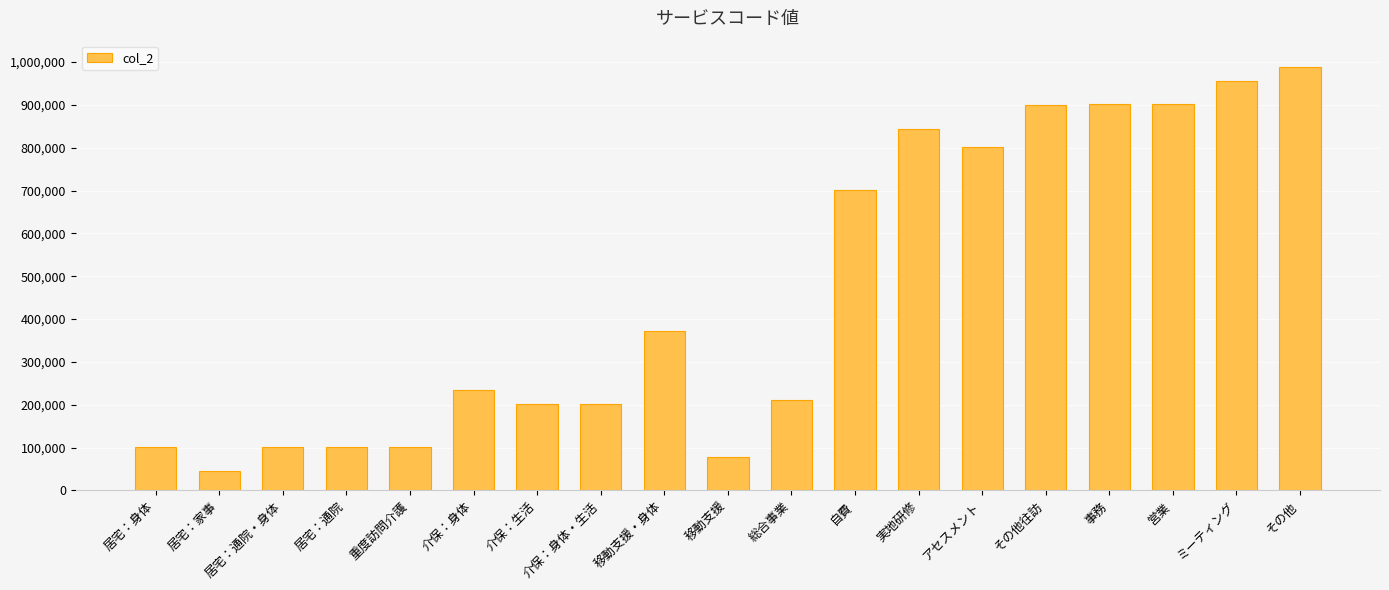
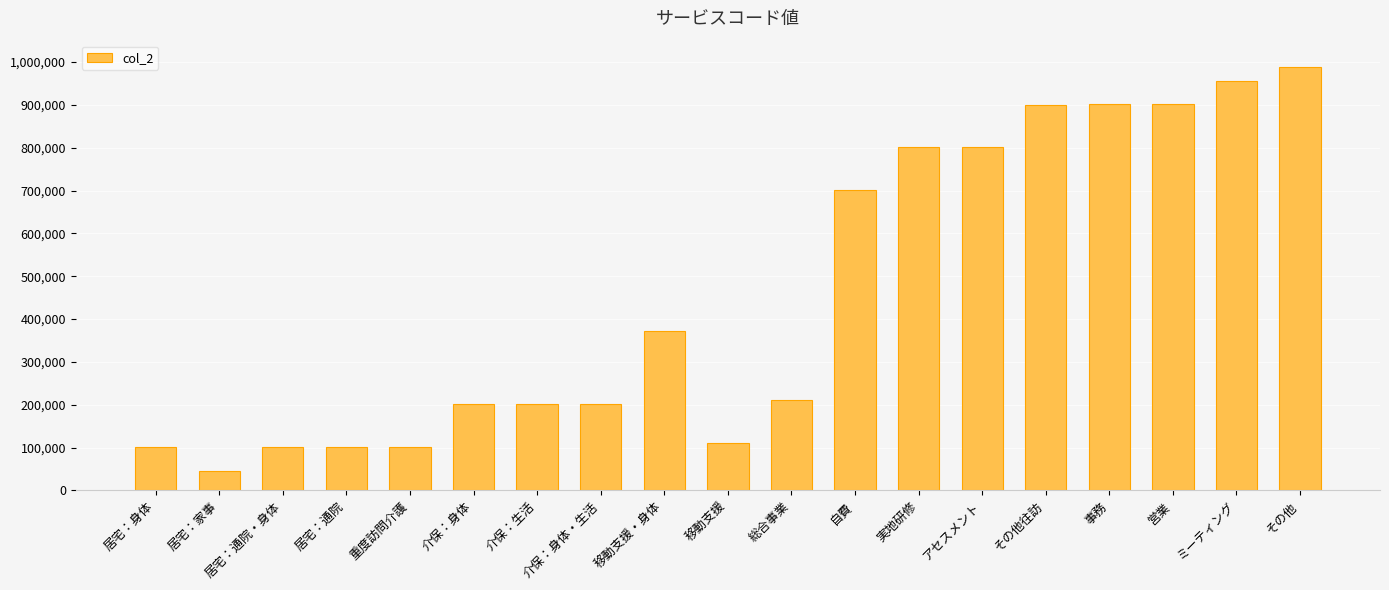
  {
    "居宅：身体": "100,000",
    "居宅：家事": "50,000",
    "居宅：通院・身体": "100,000",
    "居宅：通院": "100,000",
    "重度訪問介護": "100,000",
-   "介保：身体": "230,000",
+   "介保：身体": "200,000",
    "介保：生活": "200,000",
    "介保：身体・生活": "200,000",
    "移動支援・身体": "370,000",
-   "移動支援": "80,000",
+   "移動支援": "110,000",
    "総合事業": "210,000",
    "自費": "700,000",
-   "実地研修": "840,000",
+   "実地研修": "800,000",
    "アセスメント": "800,000",
    "その他往訪": "900,000",
    "事務": "900,000",
    "営業": "900,000",
    "ミーティング": "960,000",
    "その他": "990,000"
  }
